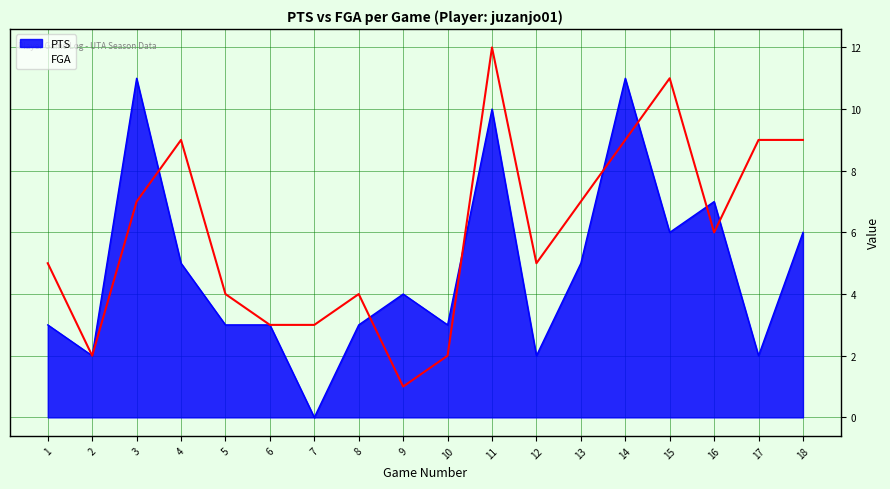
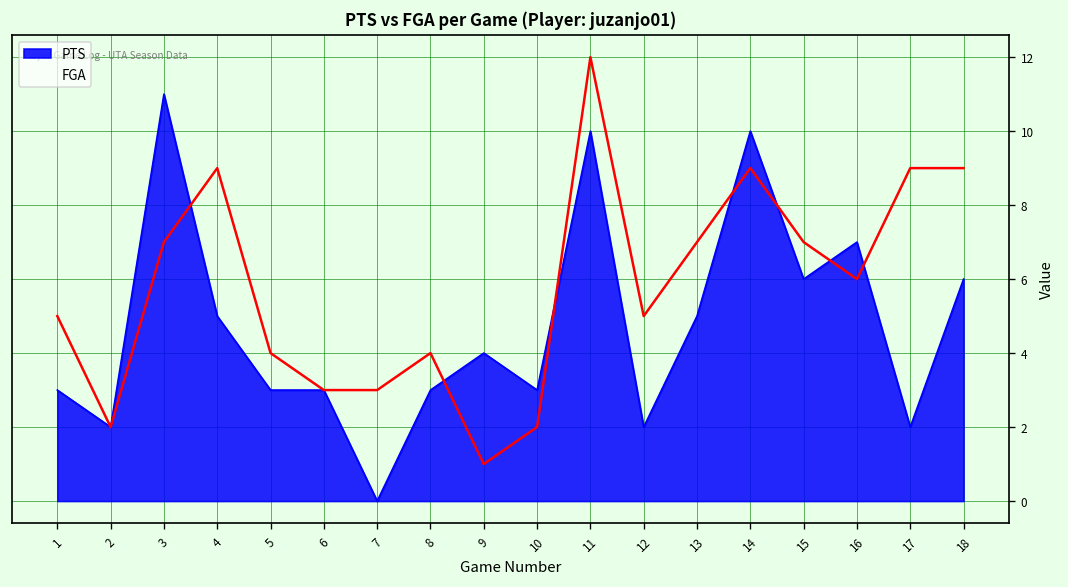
  {
    "PTS": {
      "1": 3,
      "3": 11,
      "4": 5,
      "5": 3,
      "7": 0,
      "8": 3,
      "9": 4,
      "10": 3,
      "11": 10,
      "12": 2,
      "13": 5,
-     "14": 11,
+     "14": 10,
      "15": 6,
      "16": 7,
      "17": 2,
      "18": 6
    },
    "FGA": {
      "1": 5,
      "3": 7,
      "4": 9,
      "5": 4,
      "7": 3,
      "8": 4,
      "9": 1,
      "10": 2,
      "11": 12,
      "12": 5,
      "13": 7,
      "14": 9,
-     "15": 11,
+     "15": 7,
      "16": 6,
      "17": 9,
      "18": 9
    }
  }
